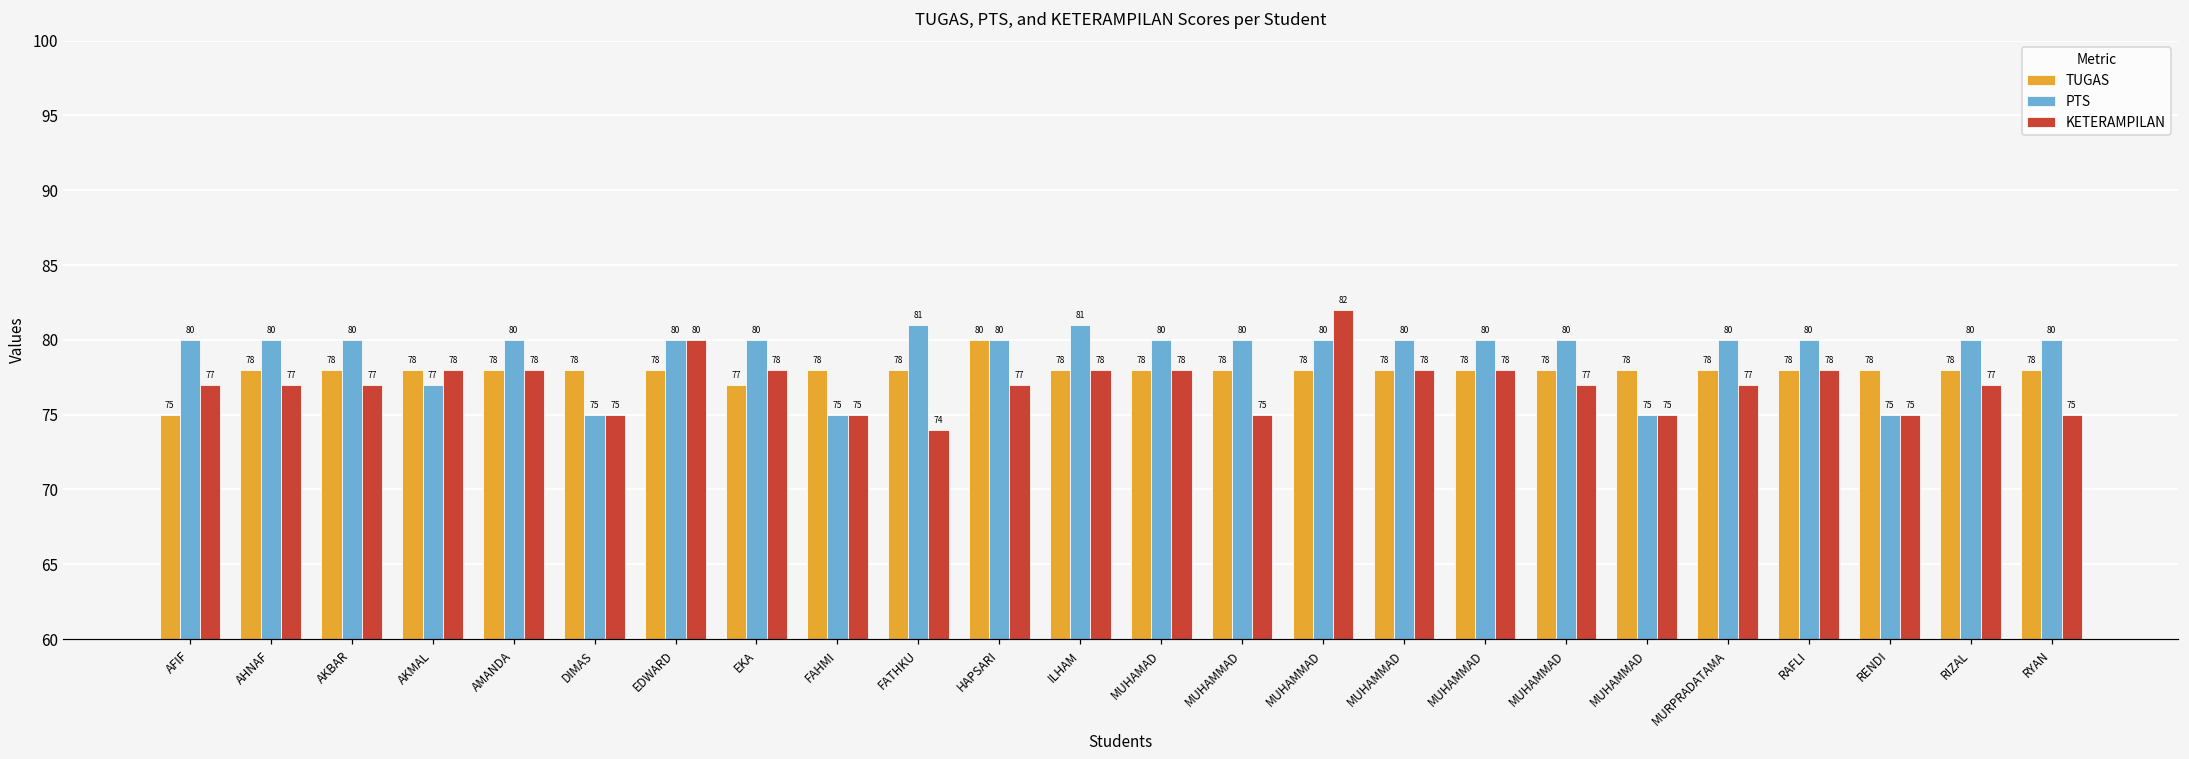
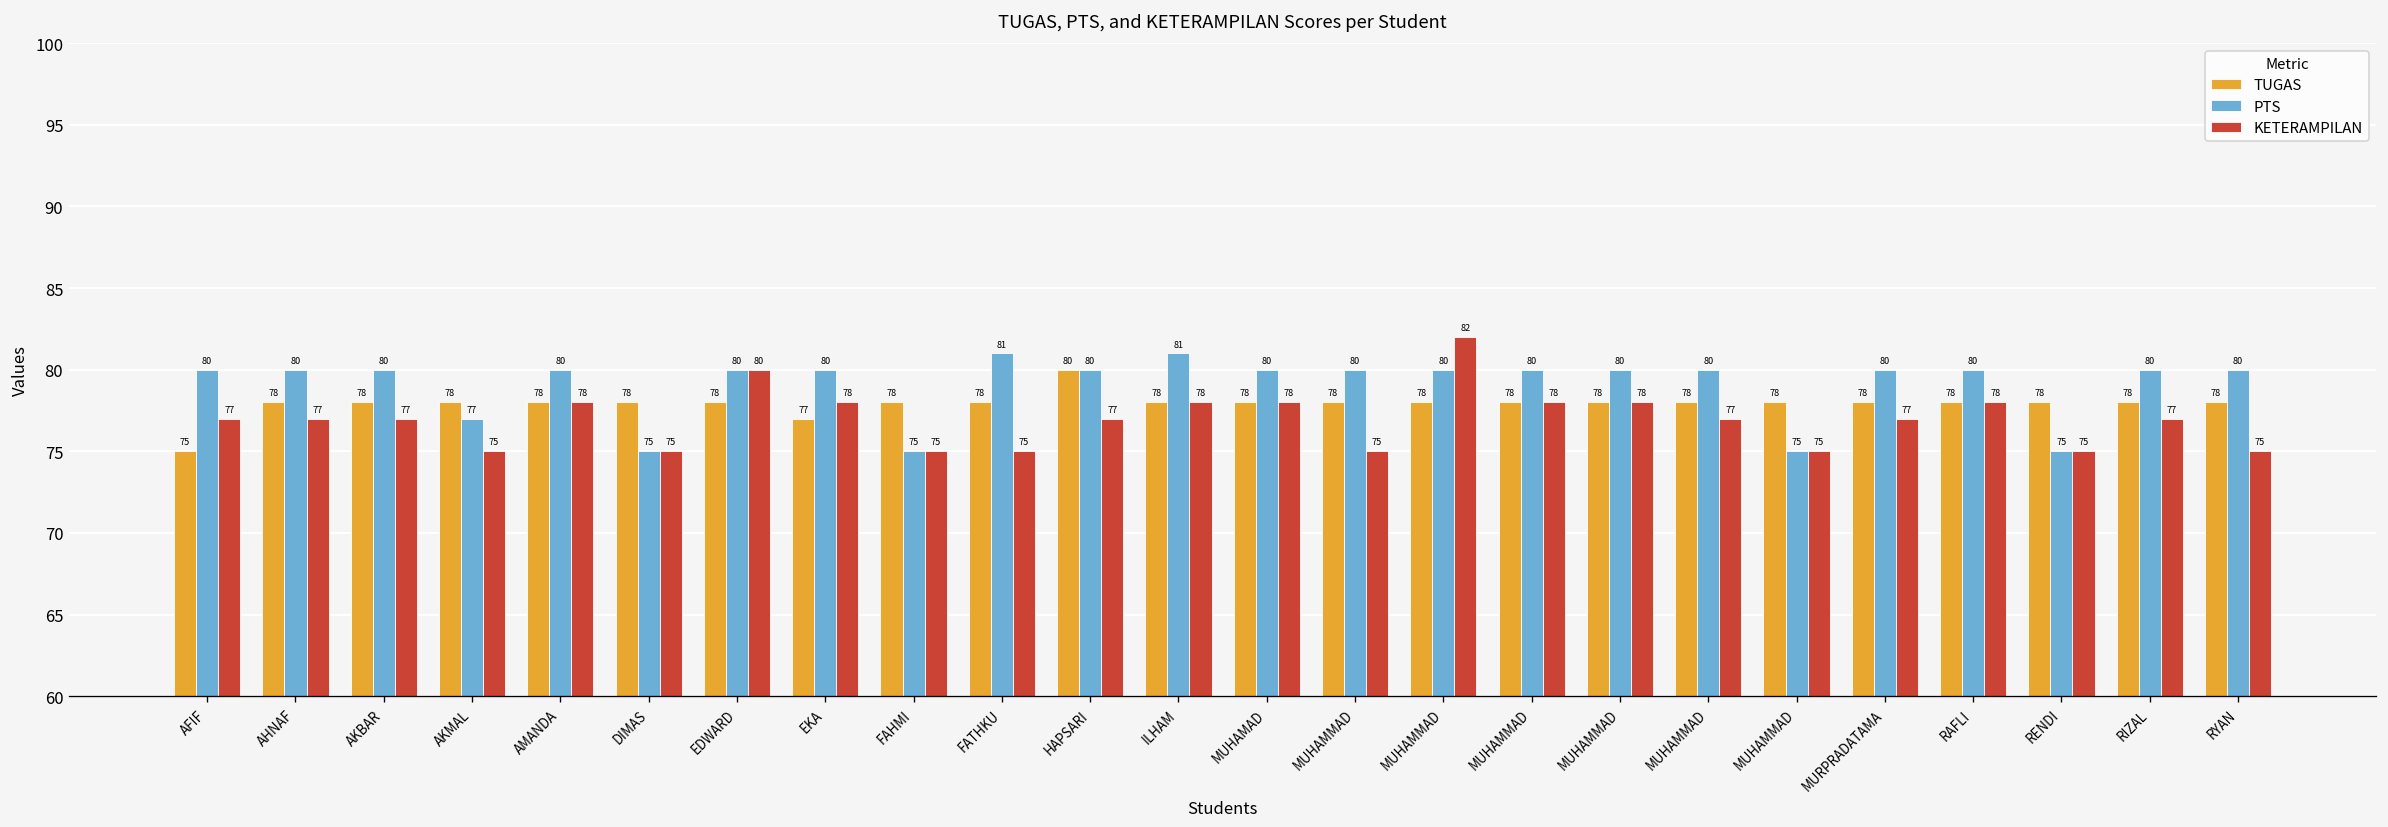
  {
    "TUGAS": {
      "AFIF": 75,
      "AHNAF": 78,
      "AKBAR": 78,
      "AKMAL": 78,
      "AMANDA": 78,
      "DIMAS": 78,
      "EDWARD": 78,
      "EKA": 77,
      "FAHMI": 78,
      "FATHKU": 78,
      "HAPSARI": 80,
      "ILHAM": 78,
      "MUHAMAD": 78,
      "MURPRADATAMA": 78,
      "RAFLI": 78,
      "RENDI": 78,
      "RIZAL": 78,
      "RYAN": 78
    },
    "PTS": {
      "AFIF": 80,
      "AHNAF": 80,
      "AKBAR": 80,
      "AKMAL": 77,
      "AMANDA": 80,
      "DIMAS": 75,
      "EDWARD": 80,
      "EKA": 80,
      "FAHMI": 75,
      "FATHKU": 81,
      "HAPSARI": 80,
      "ILHAM": 81,
      "MUHAMAD": 80,
      "MURPRADATAMA": 80,
      "RAFLI": 80,
      "RENDI": 75,
      "RIZAL": 80,
      "RYAN": 80
    },
    "KETERAMPILAN": {
      "AFIF": 77,
      "AHNAF": 77,
      "AKBAR": 77,
-     "AKMAL": 78,
+     "AKMAL": 75,
      "AMANDA": 78,
      "DIMAS": 75,
      "EDWARD": 80,
      "EKA": 78,
      "FAHMI": 75,
-     "FATHKU": 74,
+     "FATHKU": 75,
      "HAPSARI": 77,
      "ILHAM": 78,
      "MUHAMAD": 78,
      "MURPRADATAMA": 77,
      "RAFLI": 78,
      "RENDI": 75,
      "RIZAL": 77,
      "RYAN": 75
    }
  }
